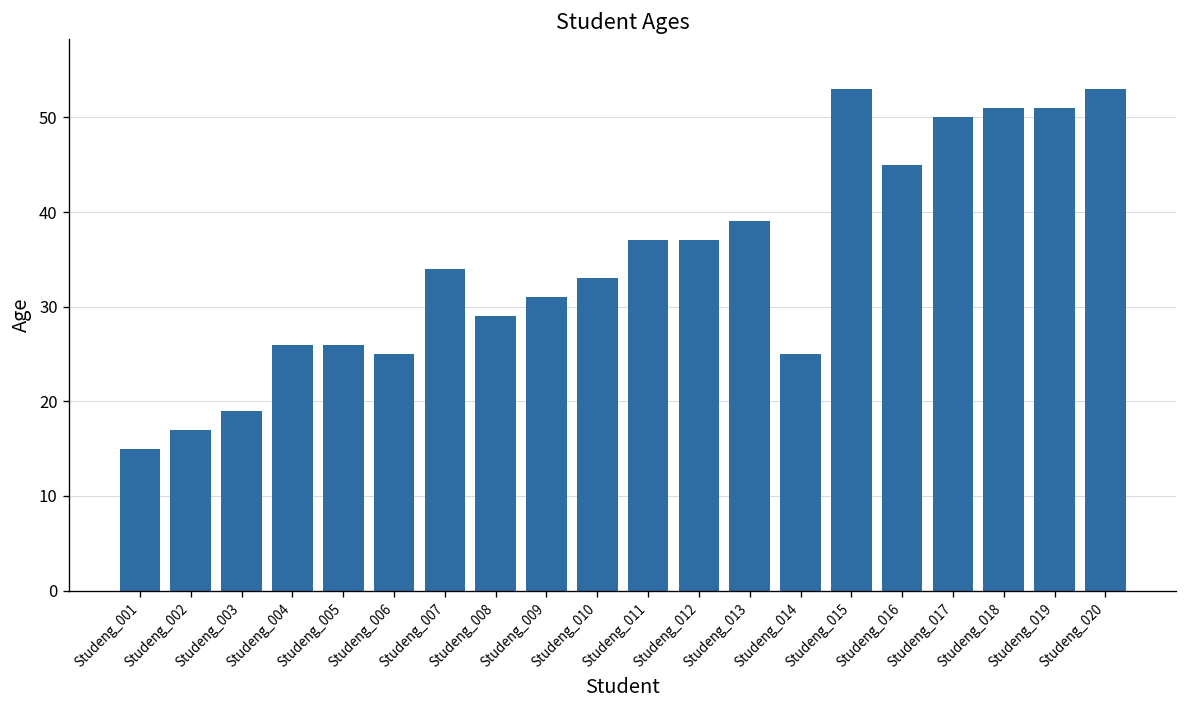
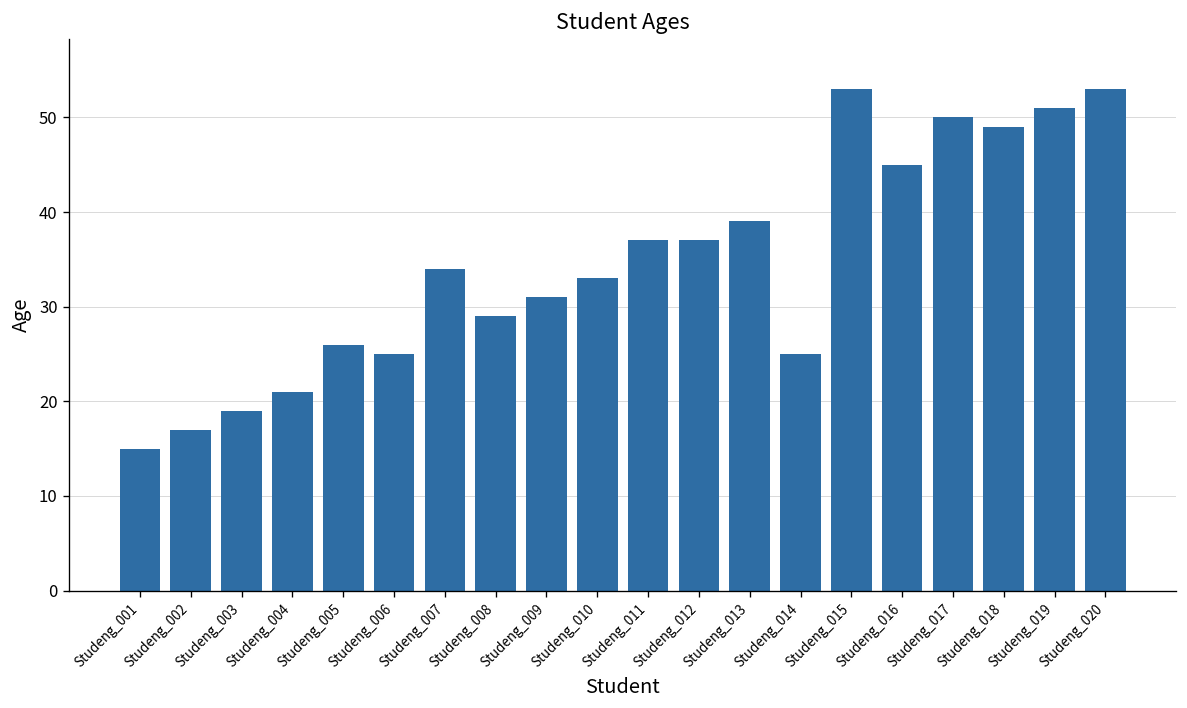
  {
    "Studeng_001": 15,
    "Studeng_002": 17,
    "Studeng_003": 19,
-   "Studeng_004": 26,
+   "Studeng_004": 21,
    "Studeng_005": 26,
    "Studeng_006": 25,
    "Studeng_007": 34,
    "Studeng_008": 29,
    "Studeng_009": 31,
    "Studeng_010": 33,
    "Studeng_011": 37,
    "Studeng_012": 37,
    "Studeng_013": 39,
    "Studeng_014": 25,
    "Studeng_015": 53,
    "Studeng_016": 45,
    "Studeng_017": 50,
-   "Studeng_018": 51,
+   "Studeng_018": 49,
    "Studeng_019": 51,
    "Studeng_020": 53
  }
